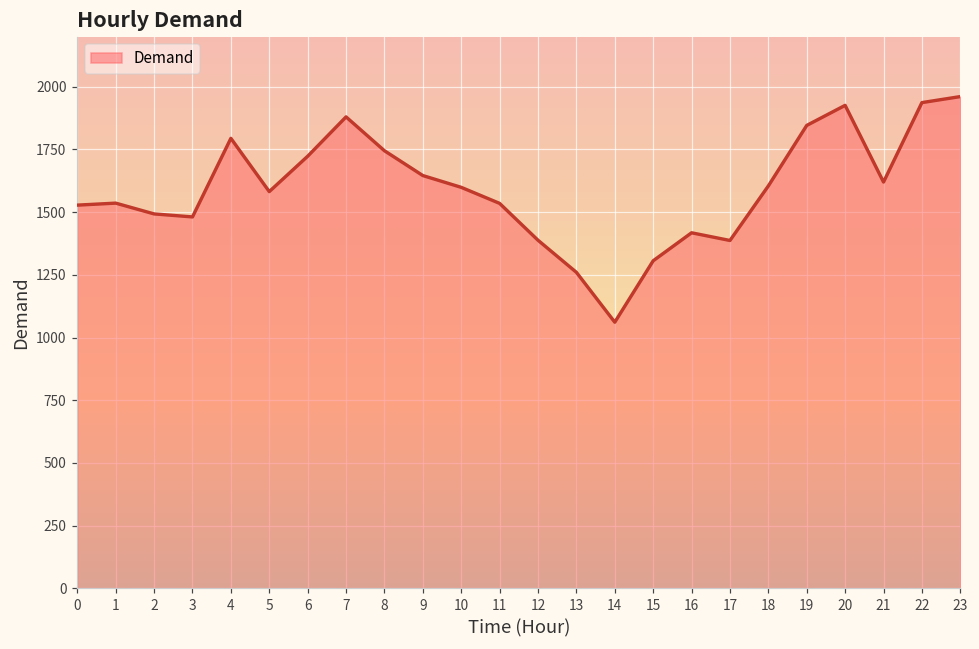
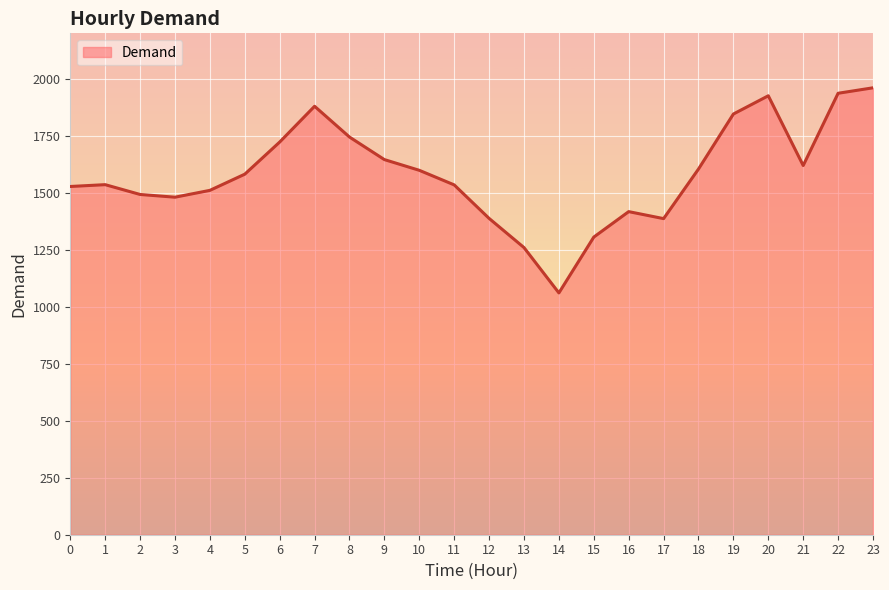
  {
    "0": 1530,
    "1": 1540,
    "2": 1490,
    "3": 1480,
-   "4": 1790,
+   "4": 1510,
    "5": 1580,
    "6": 1720,
    "7": 1880,
    "8": 1750,
    "9": 1650,
    "10": 1600,
    "11": 1540,
    "12": 1390,
    "13": 1260,
    "14": 1060,
    "15": 1310,
    "16": 1420,
    "17": 1390,
    "18": 1600,
    "19": 1850,
    "20": 1930,
    "21": 1620,
    "22": 1940,
    "23": 1960
  }
